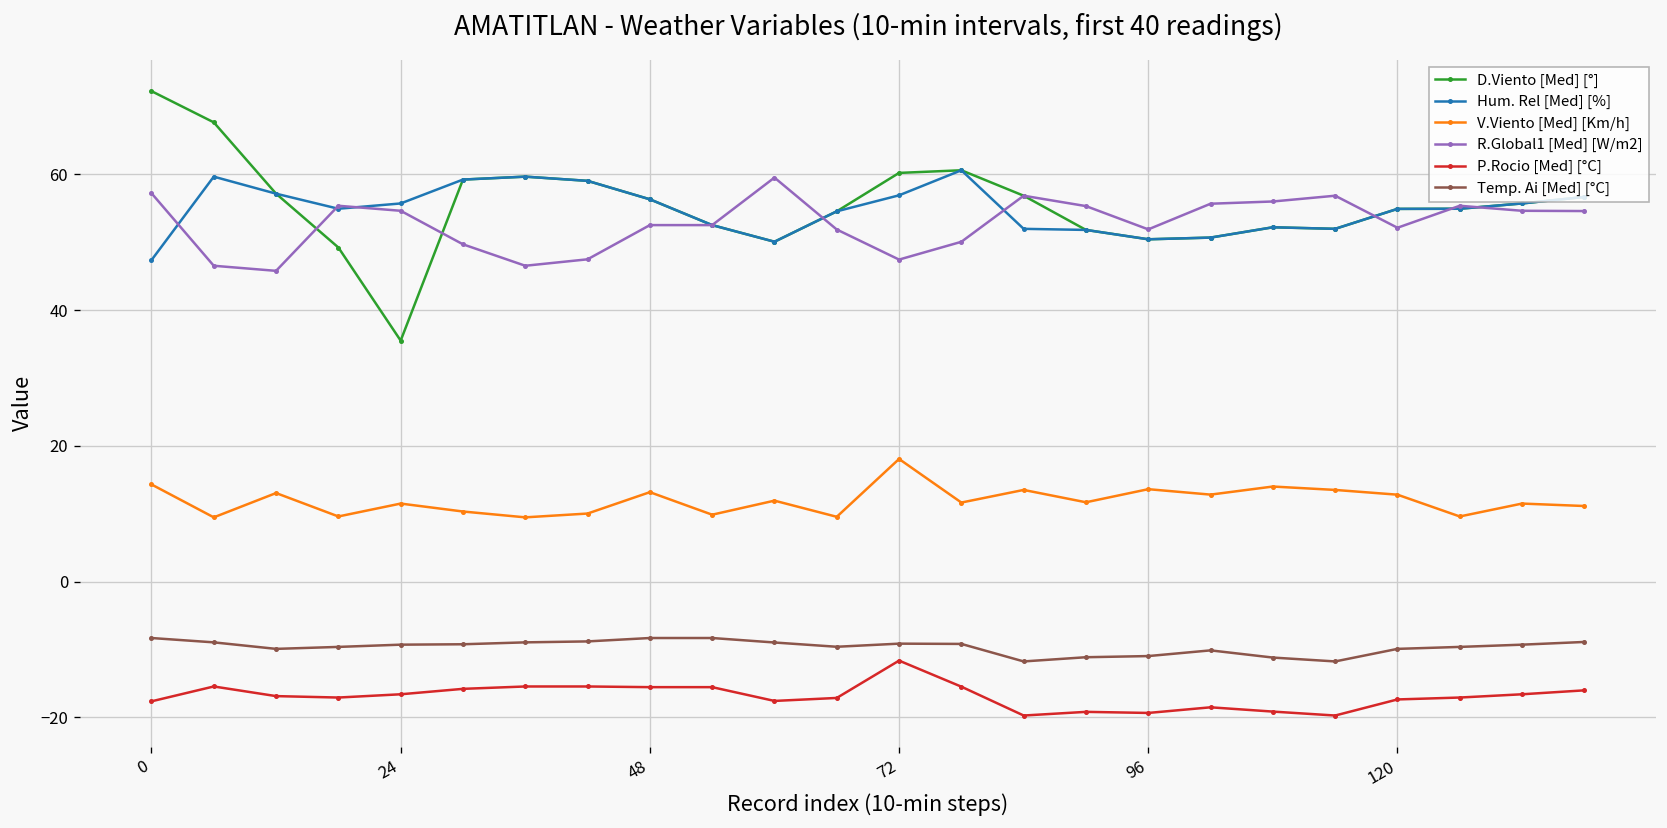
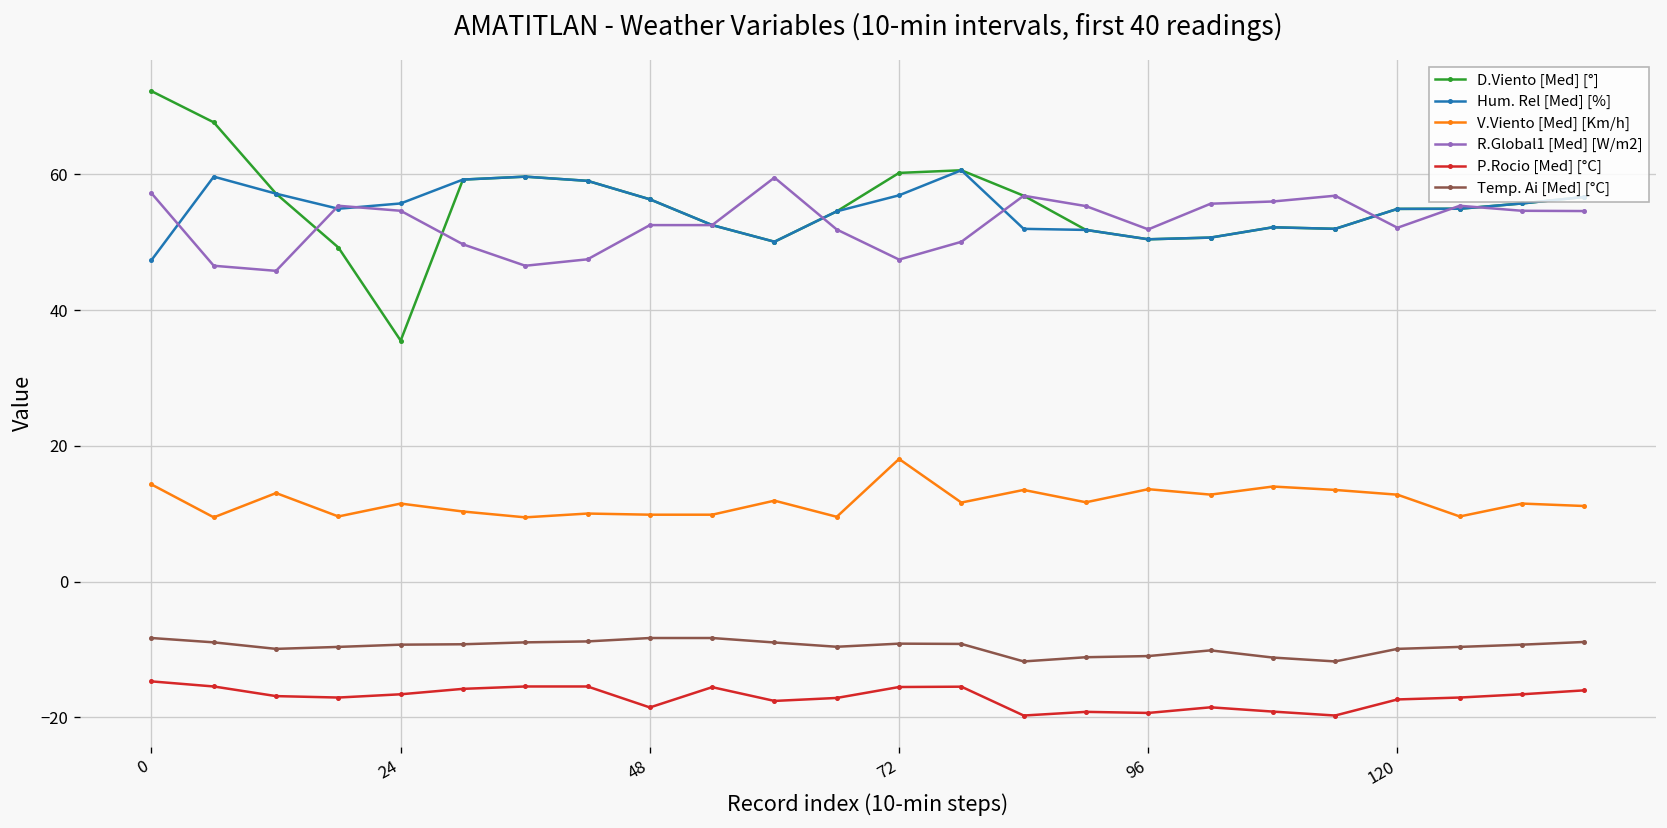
  {
    "D.Viento [Med] [°]": {
      "0": 72,
      "24": 36,
      "72": 60
    },
    "Hum. Rel [Med] [%]": {
      "0": 47,
      "24": 56,
      "72": 57
    },
    "V.Viento [Med] [Km/h]": {
      "0": 14,
      "24": 12,
-     "48": 13,
+     "48": 10,
      "72": 18,
      "96": 14,
      "120": 13
    },
    "R.Global1 [Med] [W/m2]": {
      "0": 57,
      "24": 55,
      "48": 53,
      "72": 47,
      "96": 52,
      "120": 52
    },
    "P.Rocio [Med] [°C]": {
-     "0": -18,
+     "0": -15,
      "24": -17,
-     "48": -16,
-     "72": -12,
+     "48": -19,
+     "72": -16,
      "96": -19,
      "120": -17
    },
    "Temp. Ai [Med] [°C]": {
      "0": -8,
      "24": -9,
      "48": -8,
      "72": -9,
      "96": -11,
      "120": -10
    }
  }
